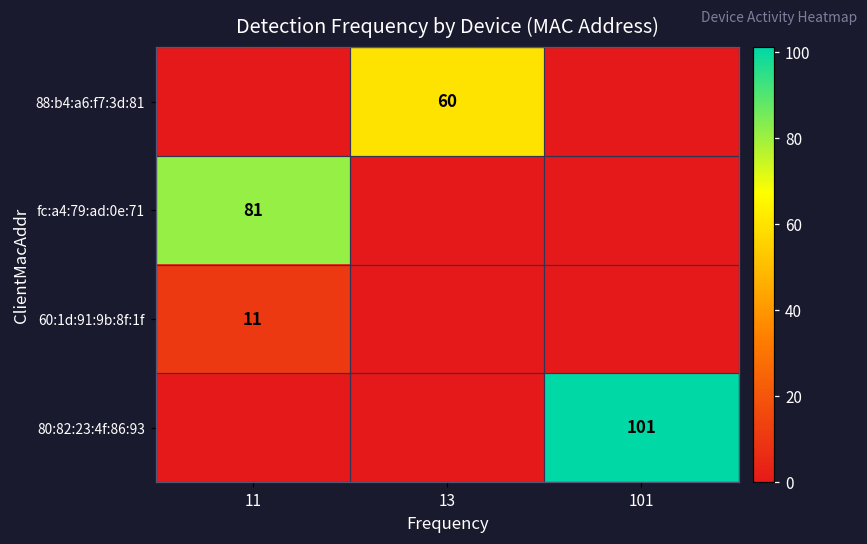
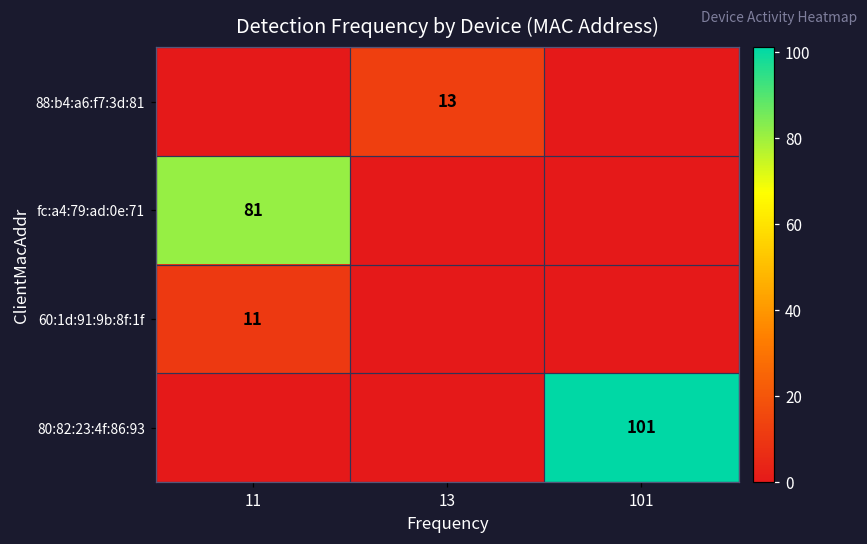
  {
    "88:b4:a6:f7:3d:81": {
-     "13": 60
+     "13": 13
    },
    "fc:a4:79:ad:0e:71": {
      "11": 81
    },
    "60:1d:91:9b:8f:1f": {
      "11": 11
    },
    "80:82:23:4f:86:93": {
      "101": 101
    }
  }
